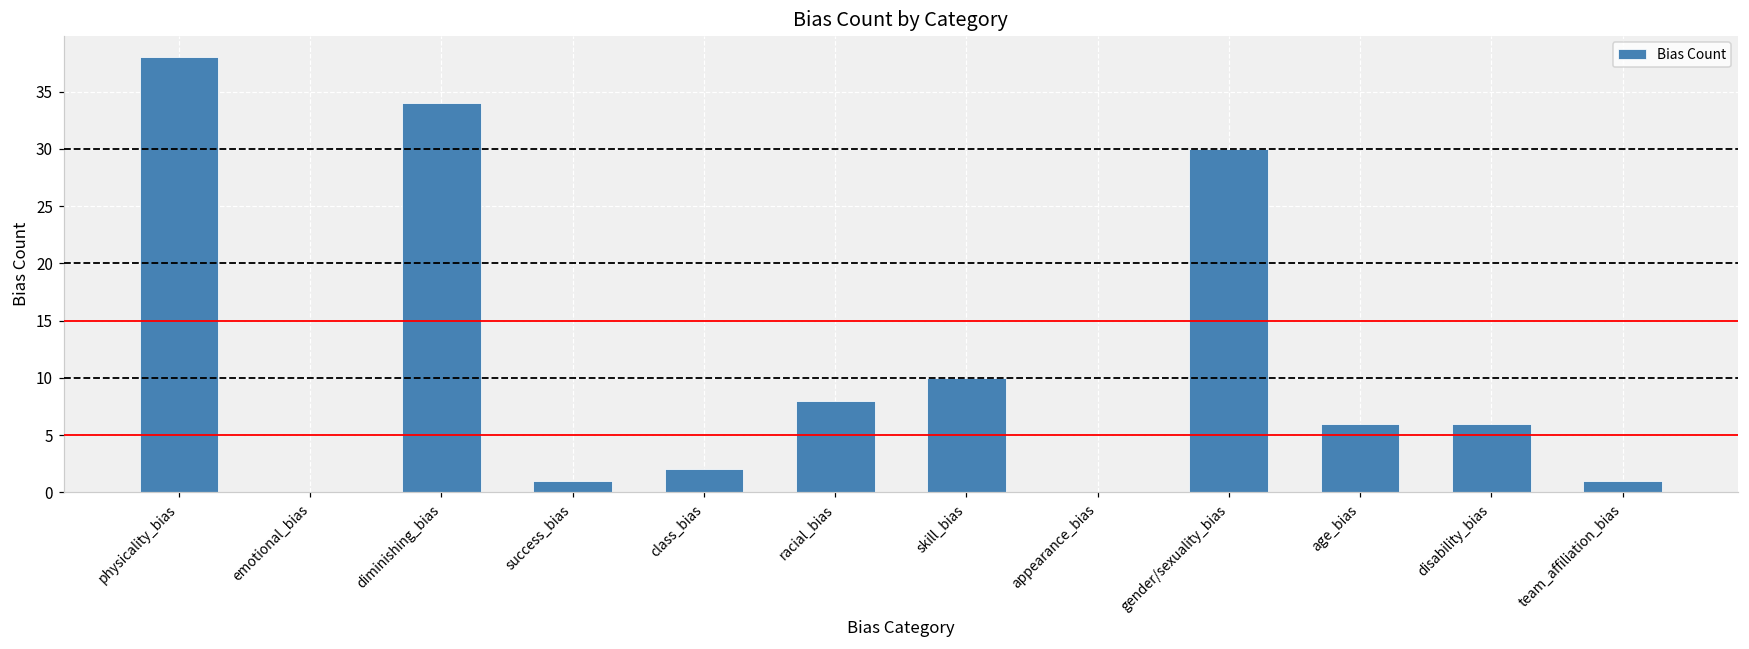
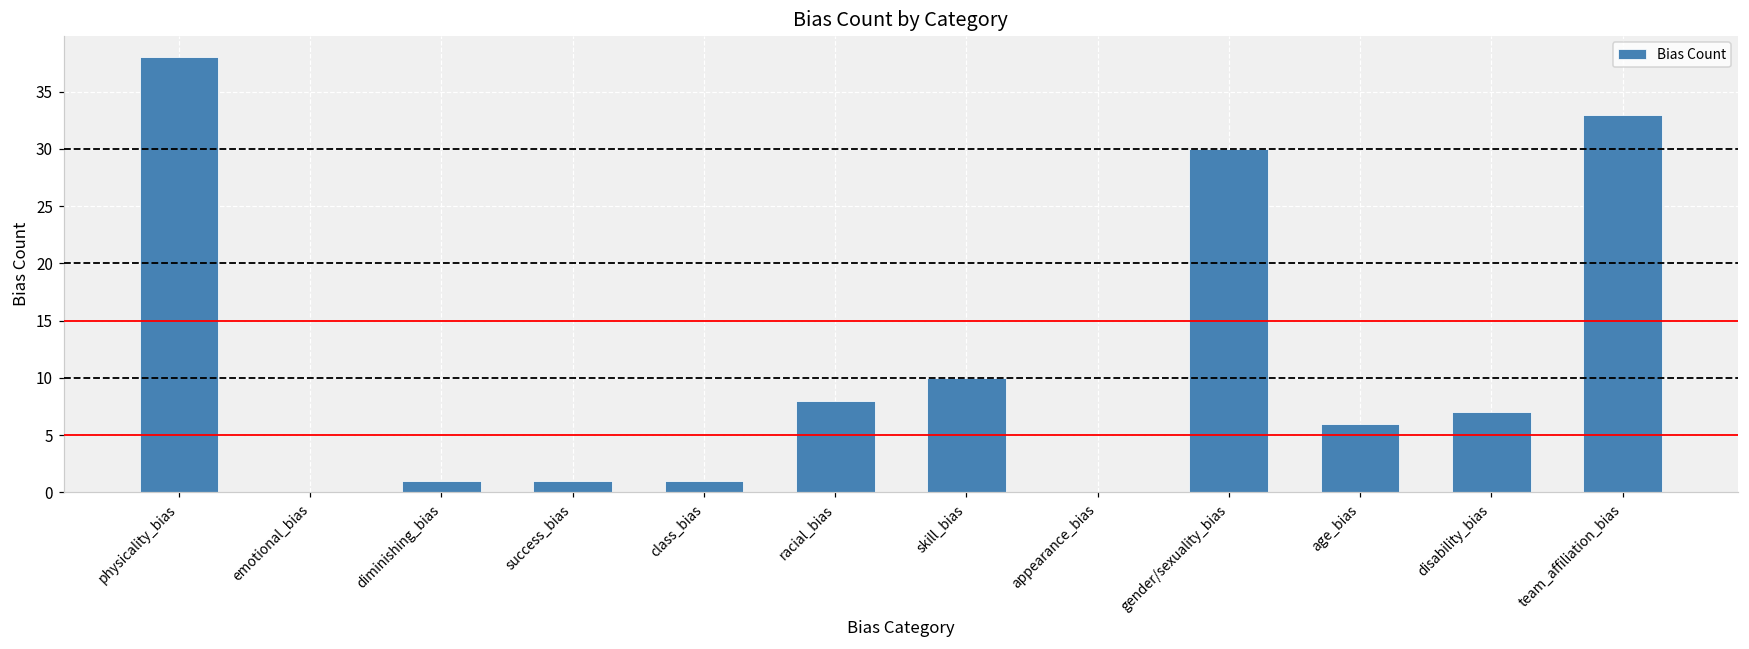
  {
    "physicality_bias": 38,
    "emotional_bias": 0,
-   "diminishing_bias": 34,
+   "diminishing_bias": 1,
    "success_bias": 1,
-   "class_bias": 2,
+   "class_bias": 1,
    "racial_bias": 8,
    "skill_bias": 10,
    "appearance_bias": 0,
    "gender/sexuality_bias": 30,
    "age_bias": 6,
-   "disability_bias": 6,
-   "team_affiliation_bias": 1
+   "disability_bias": 7,
+   "team_affiliation_bias": 33
  }
